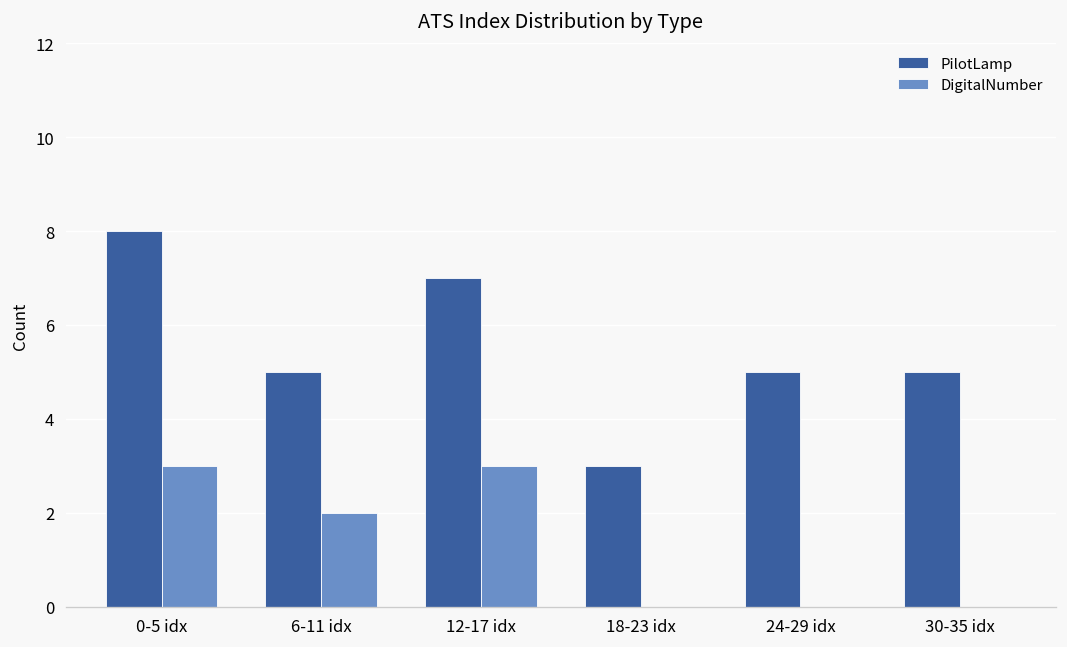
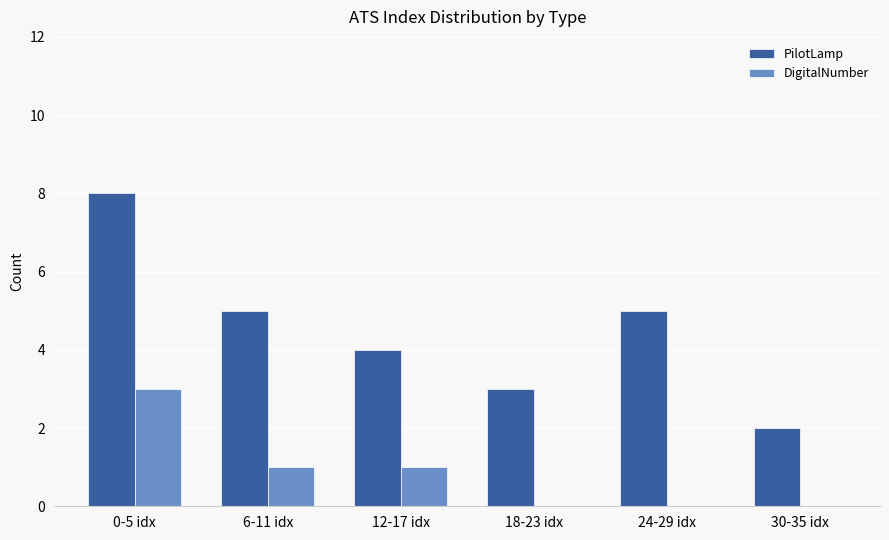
  {
    "PilotLamp": {
      "0-5 idx": 8,
      "6-11 idx": 5,
-     "12-17 idx": 7,
+     "12-17 idx": 4,
      "18-23 idx": 3,
      "24-29 idx": 5,
-     "30-35 idx": 5
+     "30-35 idx": 2
    },
    "DigitalNumber": {
      "0-5 idx": 3,
-     "6-11 idx": 2,
-     "12-17 idx": 3,
+     "6-11 idx": 1,
+     "12-17 idx": 1,
      "18-23 idx": 0,
      "24-29 idx": 0,
      "30-35 idx": 0
    }
  }
